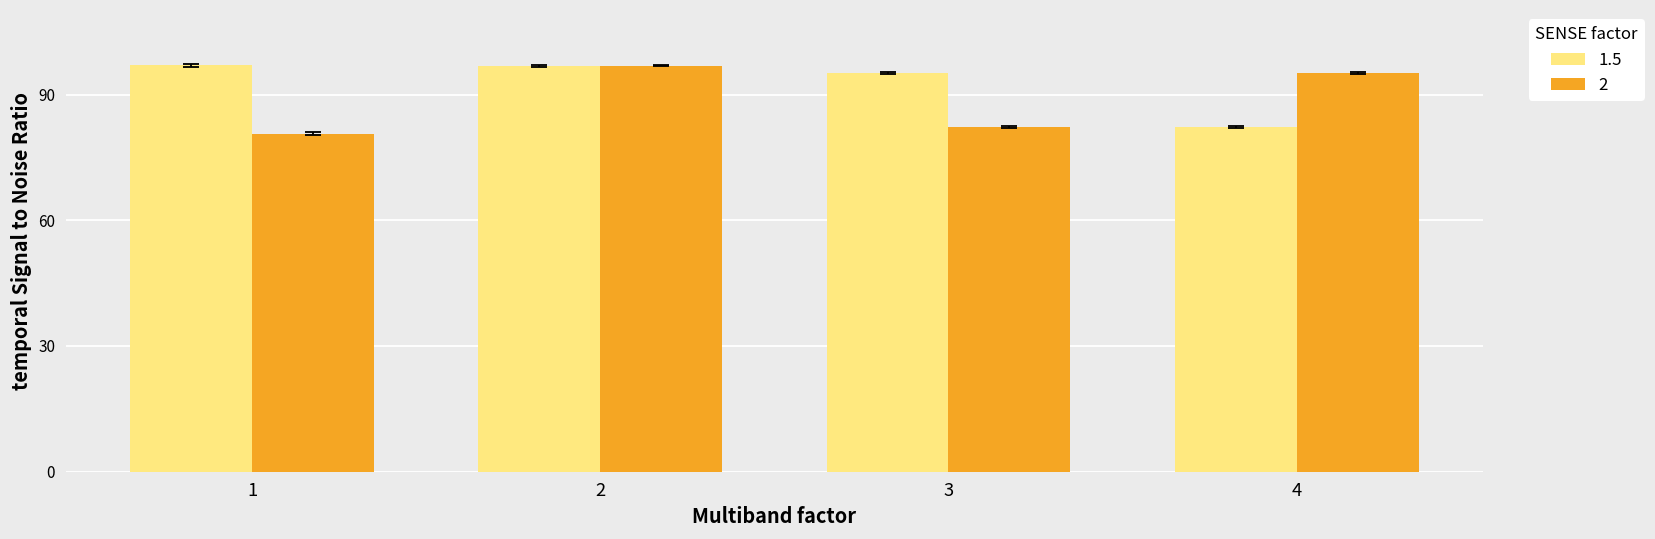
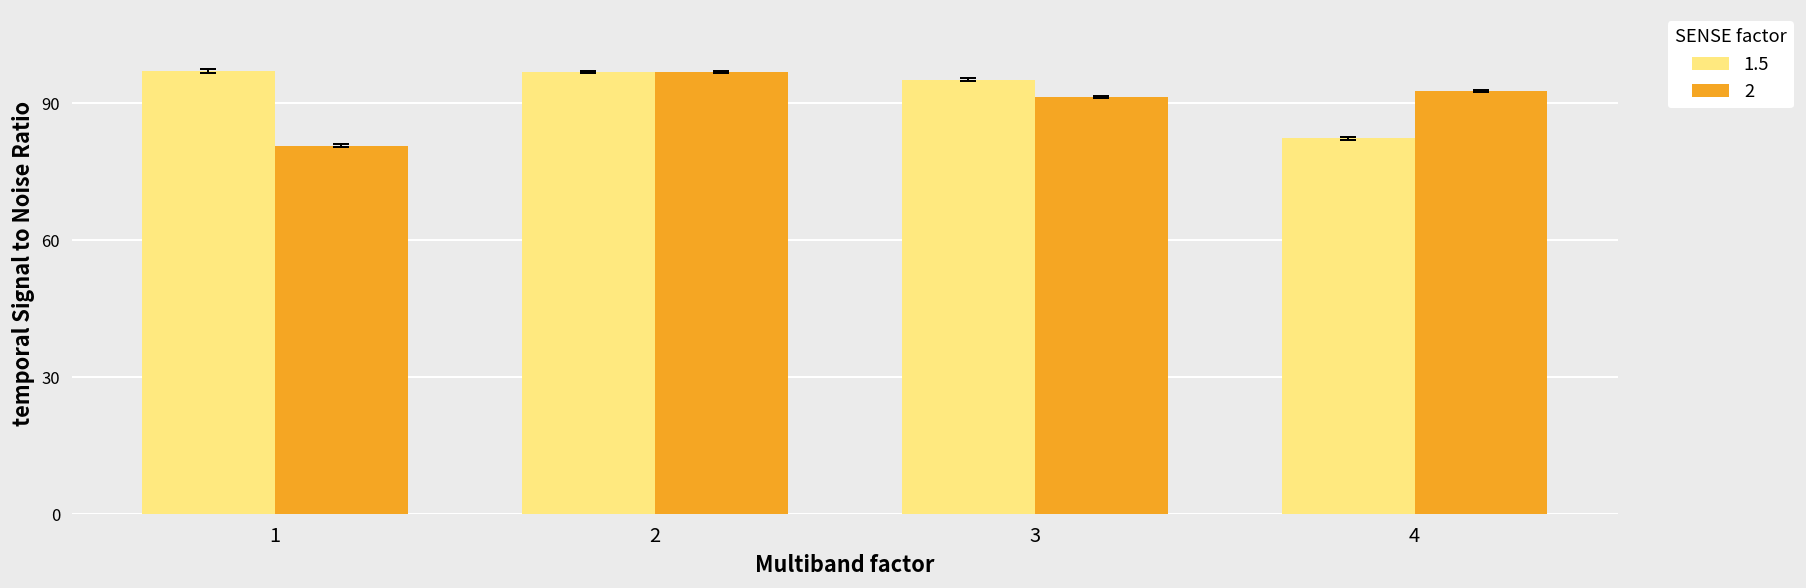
  {
    "1.5": {
      "1": 97,
      "2": 97,
      "3": 95,
      "4": 82
    },
    "2": {
      "1": 81,
      "2": 97,
-     "3": 82,
-     "4": 95
+     "3": 91,
+     "4": 93
    }
  }
